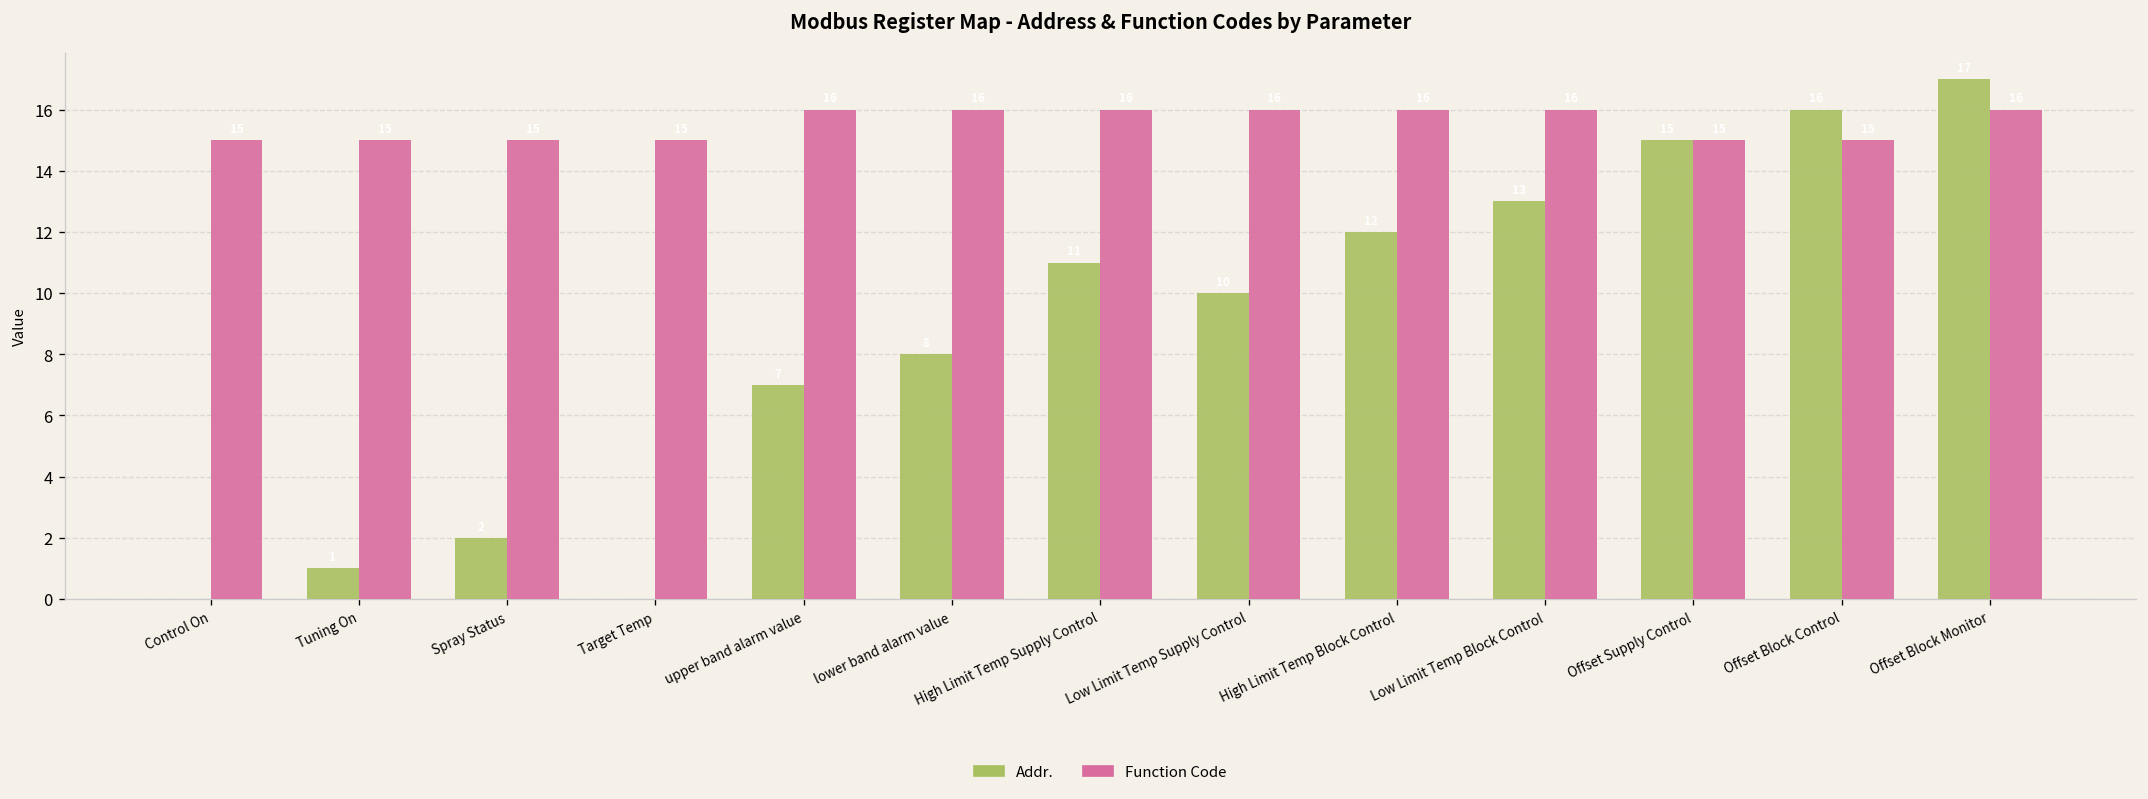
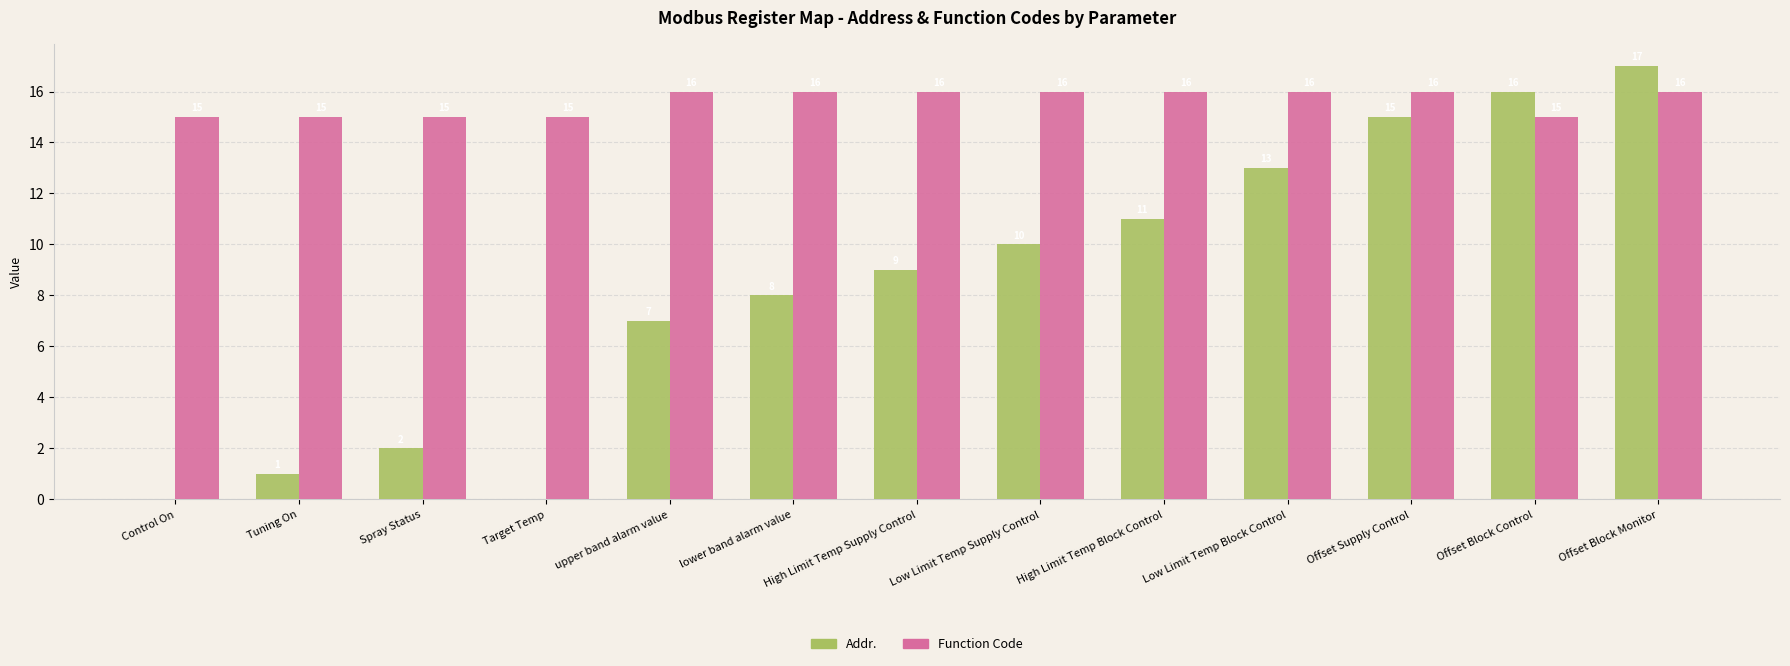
  {
    "Addr.": {
      "Control On": 0,
      "Tuning On": 1,
      "Spray Status": 2,
      "Target Temp": 0,
      "upper band alarm value": 7,
      "lower band alarm value": 8,
-     "High Limit Temp Supply Control": 11,
+     "High Limit Temp Supply Control": 9,
      "Low Limit Temp Supply Control": 10,
-     "High Limit Temp Block Control": 12,
+     "High Limit Temp Block Control": 11,
      "Low Limit Temp Block Control": 13,
      "Offset Supply Control": 15,
      "Offset Block Control": 16,
      "Offset Block Monitor": 17
    },
    "Function Code": {
      "Control On": 15,
      "Tuning On": 15,
      "Spray Status": 15,
      "Target Temp": 15,
      "upper band alarm value": 16,
      "lower band alarm value": 16,
      "High Limit Temp Supply Control": 16,
      "Low Limit Temp Supply Control": 16,
      "High Limit Temp Block Control": 16,
      "Low Limit Temp Block Control": 16,
-     "Offset Supply Control": 15,
+     "Offset Supply Control": 16,
      "Offset Block Control": 15,
      "Offset Block Monitor": 16
    }
  }
